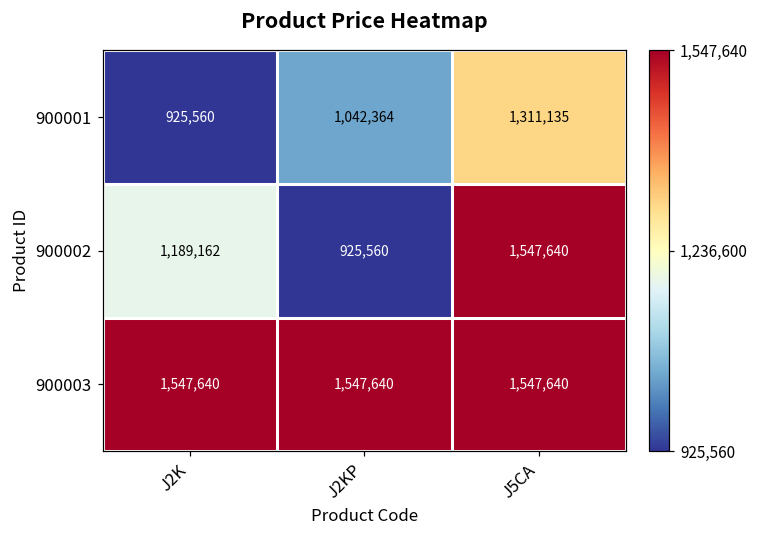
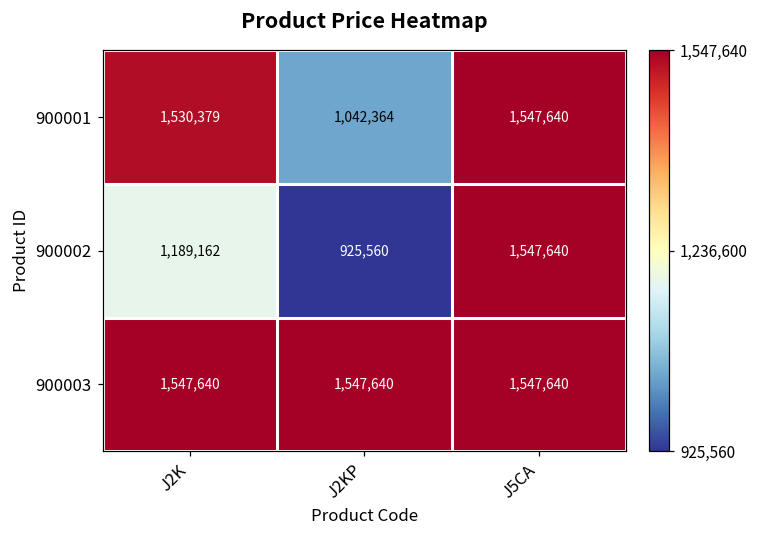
  {
    "900001": {
-     "J2K": "925,560",
+     "J2K": "1,530,379",
      "J2KP": "1,042,364",
-     "J5CA": "1,311,135"
+     "J5CA": "1,547,640"
    },
    "900002": {
      "J2K": "1,189,162",
      "J2KP": "925,560",
      "J5CA": "1,547,640"
    },
    "900003": {
      "J2K": "1,547,640",
      "J2KP": "1,547,640",
      "J5CA": "1,547,640"
    }
  }
